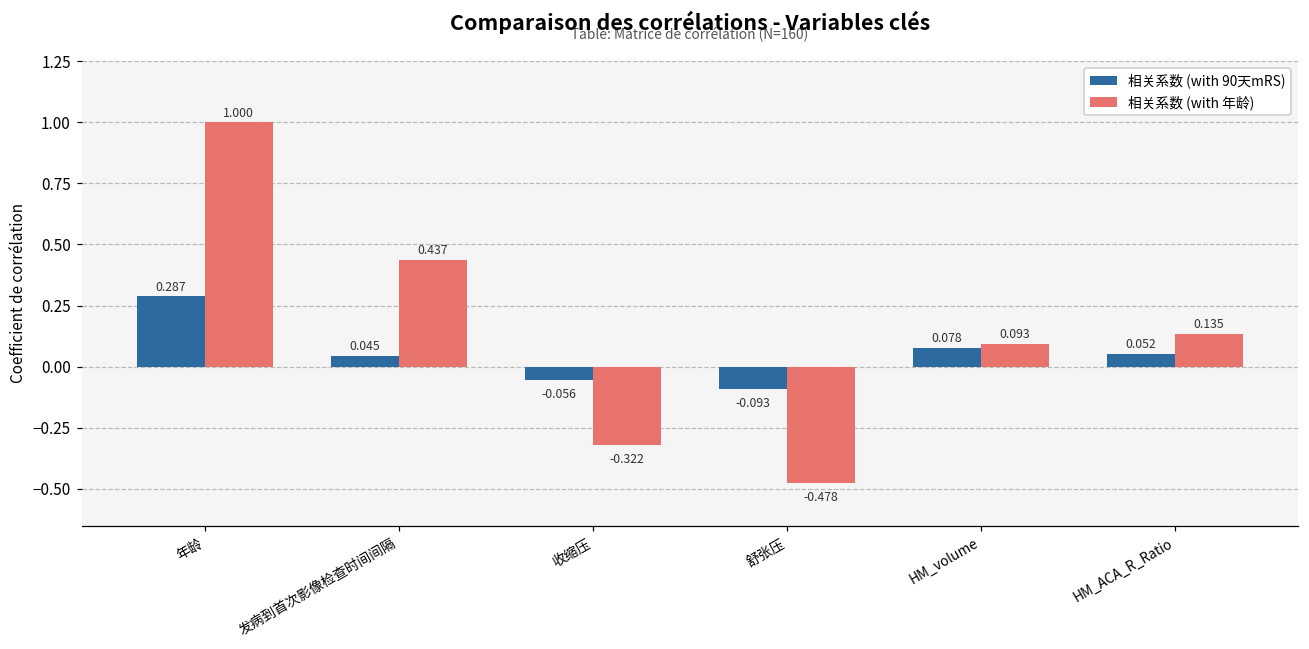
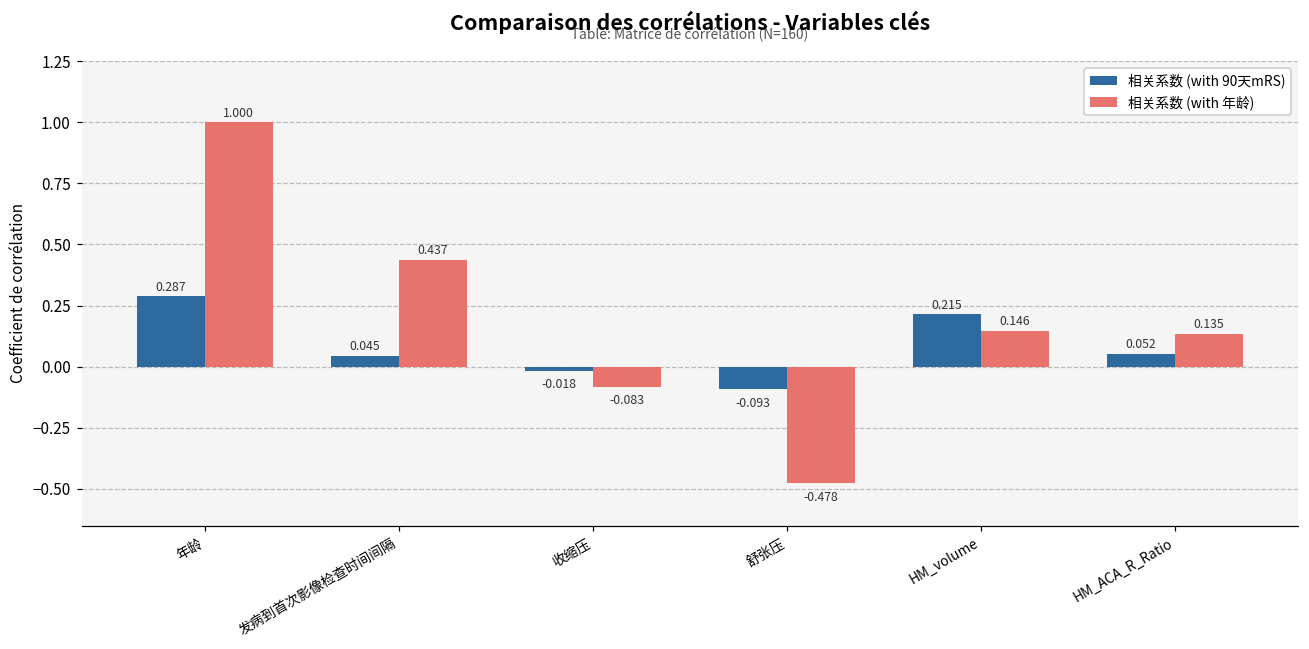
  {
    "相关系数 (with 90天mRS)": {
      "年龄": 0.287,
      "发病到首次影像检查时间间隔": 0.045,
-     "收缩压": -0.056,
+     "收缩压": -0.018,
      "舒张压": -0.093,
-     "HM_volume": 0.078,
+     "HM_volume": 0.215,
      "HM_ACA_R_Ratio": 0.052
    },
    "相关系数 (with 年龄)": {
      "年龄": 1.000,
      "发病到首次影像检查时间间隔": 0.437,
-     "收缩压": -0.322,
+     "收缩压": -0.083,
      "舒张压": -0.478,
-     "HM_volume": 0.093,
+     "HM_volume": 0.146,
      "HM_ACA_R_Ratio": 0.135
    }
  }
